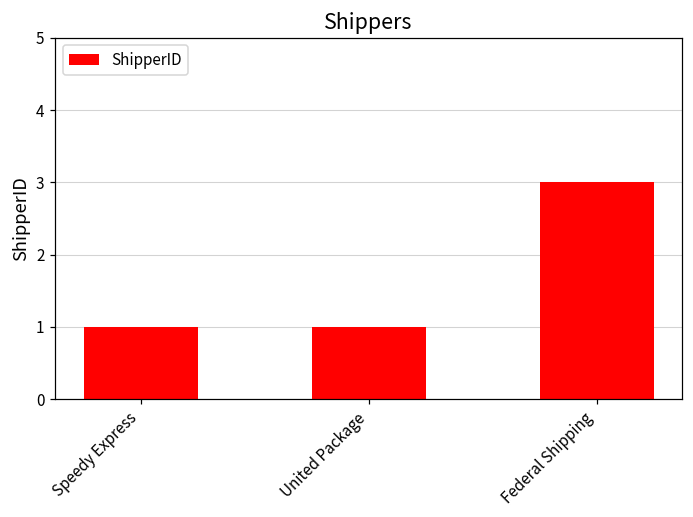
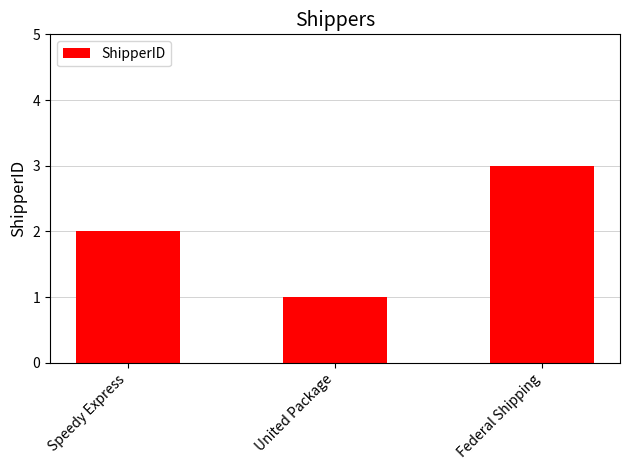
  {
-   "Speedy Express": 1,
+   "Speedy Express": 2,
    "United Package": 1,
    "Federal Shipping": 3
  }
